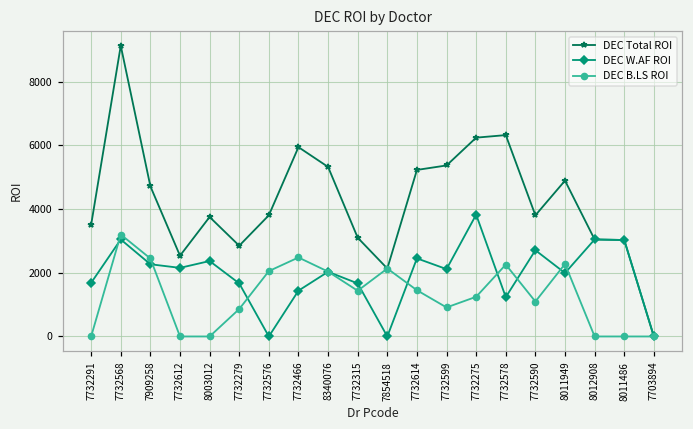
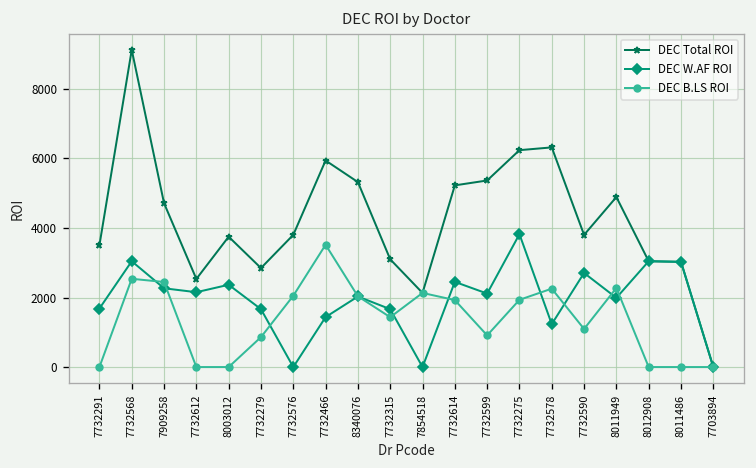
  {
    "DEC B.LS ROI": {
      "7732291": 0,
-     "7732568": 3200,
+     "7732568": 2500,
      "7909258": 2400,
      "7732612": 0,
      "8003012": 0,
      "7732279": 900,
      "7732576": 2100,
-     "7732466": 2500,
+     "7732466": 3500,
      "7732315": 1400,
-     "7732614": 1500,
+     "7732614": 1900,
      "7732599": 900,
-     "7732275": 1200,
+     "7732275": 1900,
      "7732578": 2300,
      "7732590": 1100,
      "8011949": 2300,
      "8012908": 0,
      "8011486": 0
    }
  }
